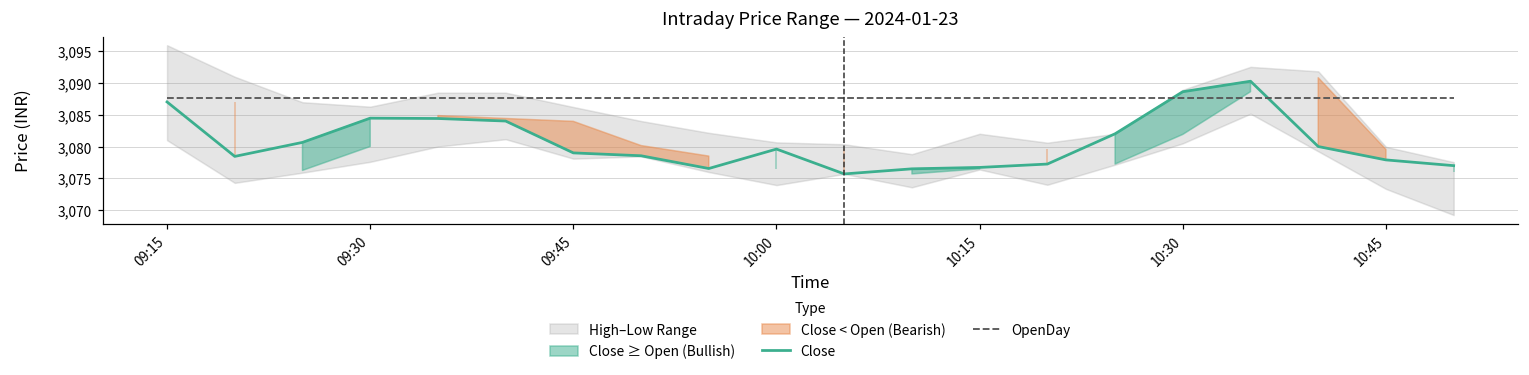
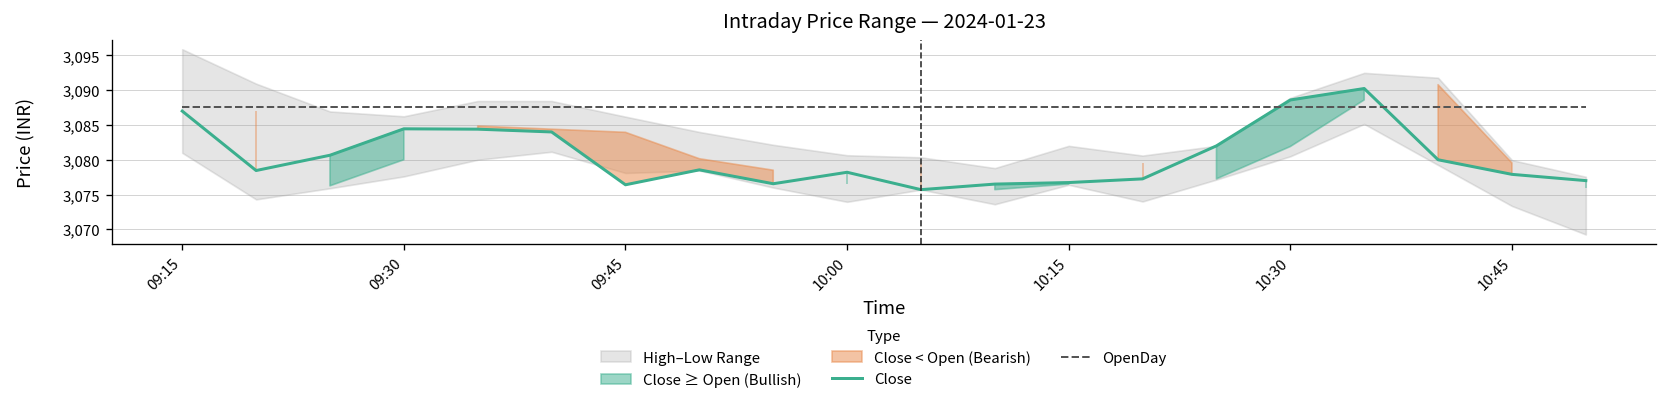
  {
    "Close": {
      "09:15": "3,087",
      "09:30": "3,084",
-     "09:45": "3,079",
-     "10:00": "3,080",
+     "09:45": "3,076",
+     "10:00": "3,078",
      "10:15": "3,077",
      "10:45": "3,078"
    },
    "OpenDay": {
      "09:15": "3,088",
      "09:30": "3,088",
      "09:45": "3,088",
      "10:00": "3,088",
      "10:15": "3,088",
      "10:30": "3,088",
      "10:45": "3,088"
    }
  }
